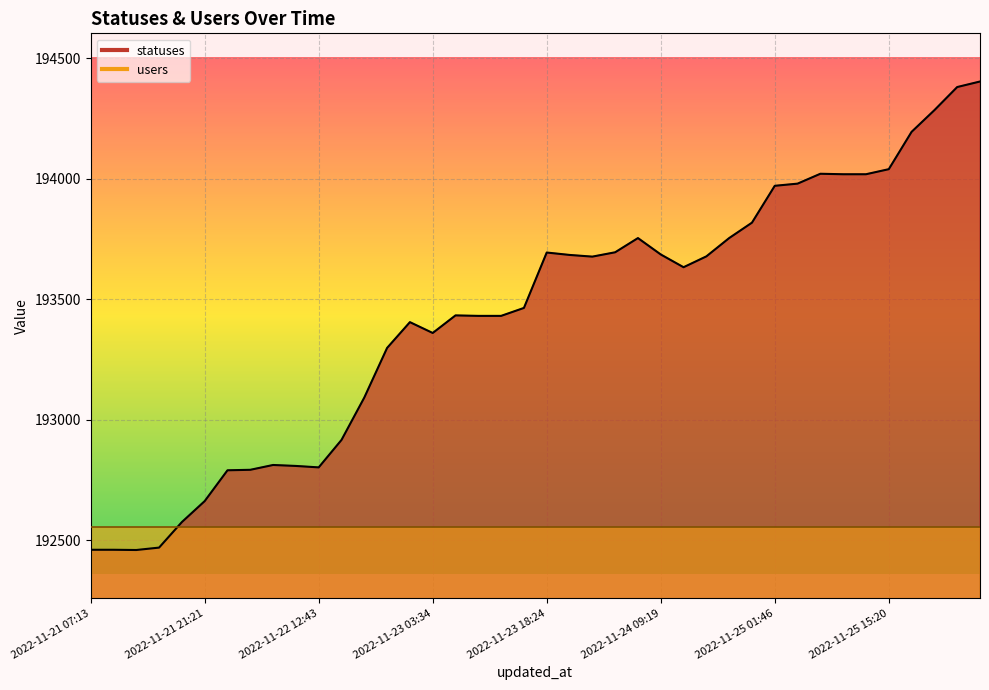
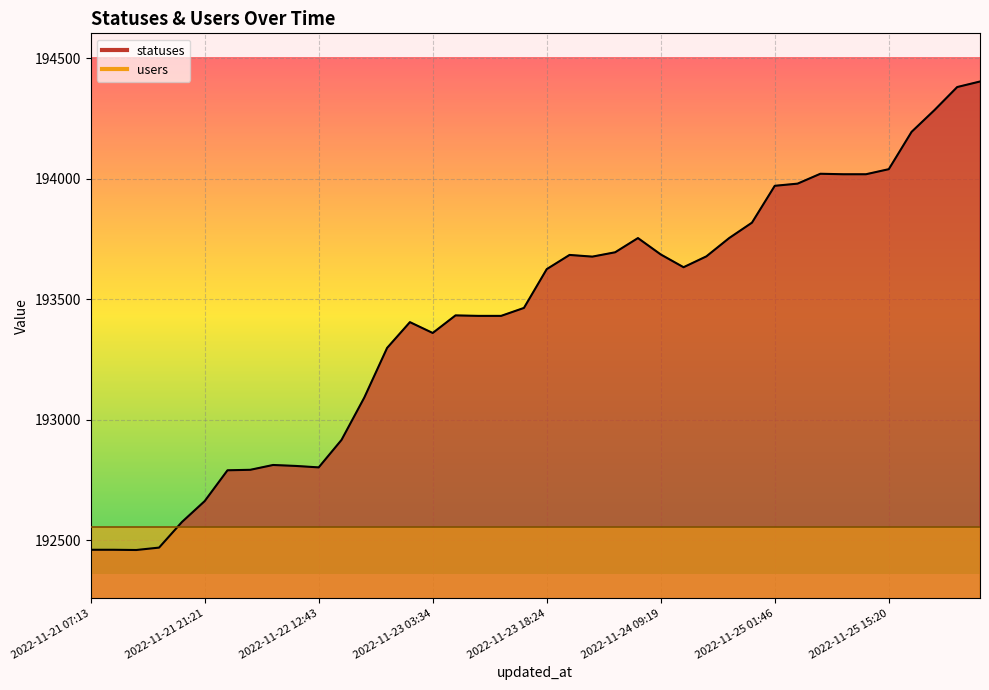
  {
    "statuses": {
      "2022-11-21 07:13": 192460,
      "2022-11-21 21:21": 192660,
      "2022-11-22 12:43": 192800,
      "2022-11-23 03:34": 193360,
-     "2022-11-23 18:24": 193690,
+     "2022-11-23 18:24": 193630,
      "2022-11-24 09:19": 193690,
      "2022-11-25 01:46": 193970,
      "2022-11-25 15:20": 194040
    },
    "users": {
      "2022-11-21 07:13": 192560,
      "2022-11-21 21:21": 192560,
      "2022-11-22 12:43": 192560,
      "2022-11-23 03:34": 192560,
      "2022-11-23 18:24": 192560,
      "2022-11-24 09:19": 192560,
      "2022-11-25 01:46": 192560,
      "2022-11-25 15:20": 192560
    }
  }
